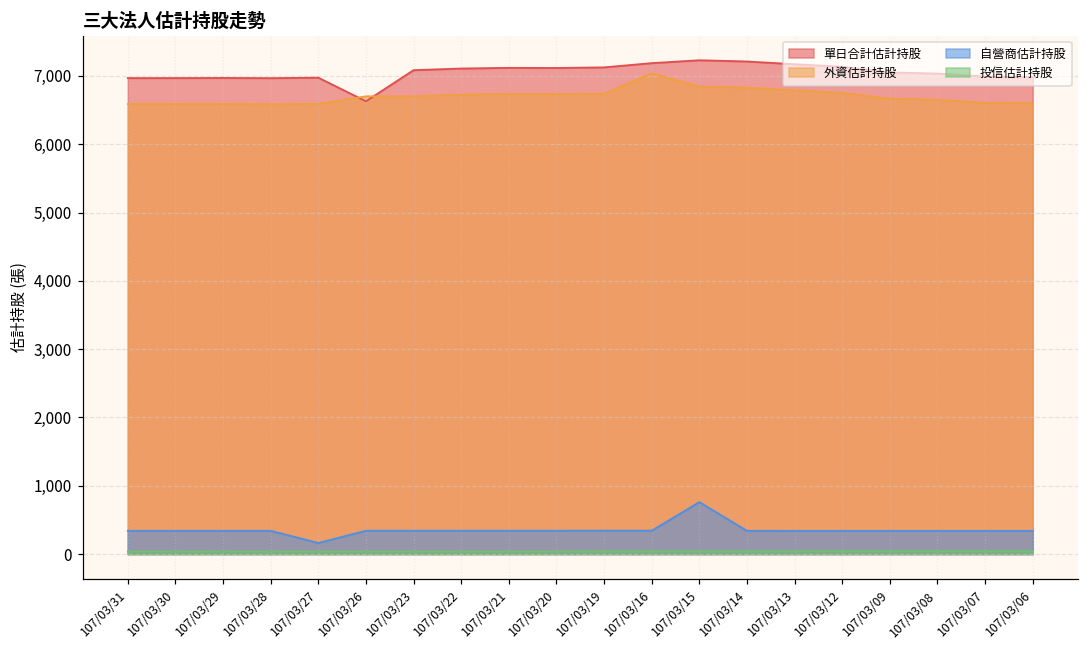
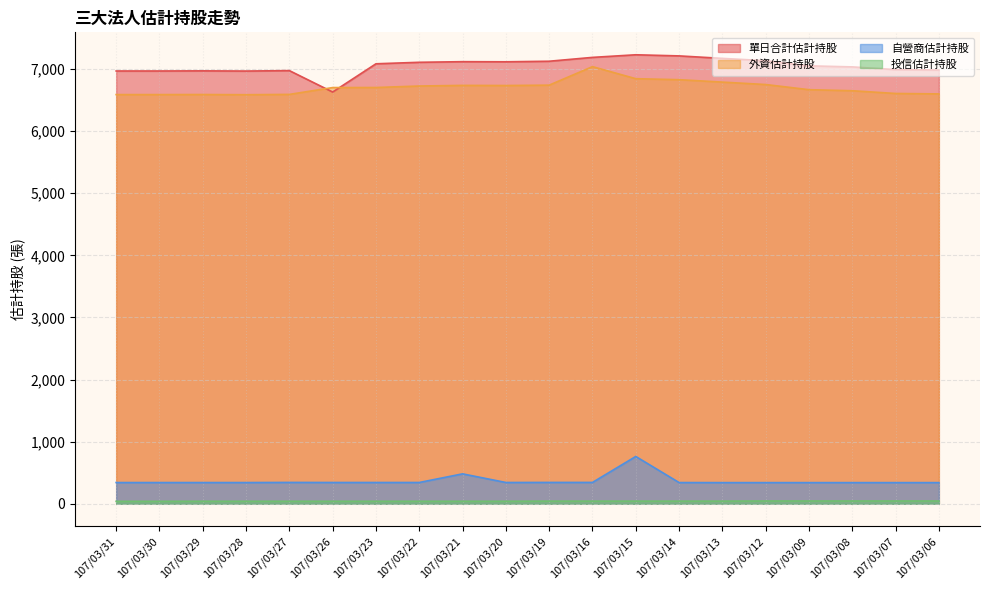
  {
    "單日合計估計持股": {
      "107/03/31": "7,000",
      "107/03/30": "7,000",
      "107/03/29": "7,000",
      "107/03/28": "7,000",
      "107/03/27": "7,000",
      "107/03/26": "6,600",
      "107/03/23": "7,100",
      "107/03/22": "7,100",
      "107/03/21": "7,100",
      "107/03/20": "7,100",
      "107/03/19": "7,100",
      "107/03/16": "7,200",
      "107/03/15": "7,200",
      "107/03/14": "7,200"
    },
    "外資估計持股": {
      "107/03/31": "6,600",
      "107/03/30": "6,600",
      "107/03/29": "6,600",
      "107/03/28": "6,600",
      "107/03/27": "6,600",
      "107/03/26": "6,700",
      "107/03/23": "6,700",
      "107/03/22": "6,700",
      "107/03/21": "6,700",
      "107/03/20": "6,700",
      "107/03/19": "6,700",
      "107/03/16": "7,000",
      "107/03/15": "6,800",
      "107/03/14": "6,800",
      "107/03/13": "6,800",
      "107/03/12": "6,800",
      "107/03/09": "6,700",
      "107/03/08": "6,700",
      "107/03/07": "6,600",
      "107/03/06": "6,600"
    },
    "自營商估計持股": {
      "107/03/31": "300",
      "107/03/30": "300",
      "107/03/29": "300",
      "107/03/28": "300",
-     "107/03/27": "200",
+     "107/03/27": "300",
      "107/03/26": "300",
      "107/03/23": "300",
      "107/03/22": "300",
-     "107/03/21": "300",
+     "107/03/21": "500",
      "107/03/20": "300",
      "107/03/19": "300",
      "107/03/16": "300",
      "107/03/15": "800",
      "107/03/14": "300",
      "107/03/13": "300",
      "107/03/12": "300",
      "107/03/09": "300",
      "107/03/08": "300",
      "107/03/07": "300",
      "107/03/06": "300"
    },
    "投信估計持股": {
      "107/03/31": "0",
      "107/03/30": "0",
      "107/03/29": "0",
      "107/03/28": "0",
      "107/03/27": "0",
      "107/03/26": "0",
      "107/03/23": "0",
      "107/03/22": "0",
      "107/03/21": "0",
      "107/03/20": "0",
      "107/03/19": "0",
      "107/03/16": "0",
      "107/03/15": "0",
      "107/03/14": "0",
      "107/03/13": "0",
      "107/03/12": "0",
      "107/03/09": "0",
      "107/03/08": "0",
      "107/03/07": "0",
      "107/03/06": "0"
    }
  }
